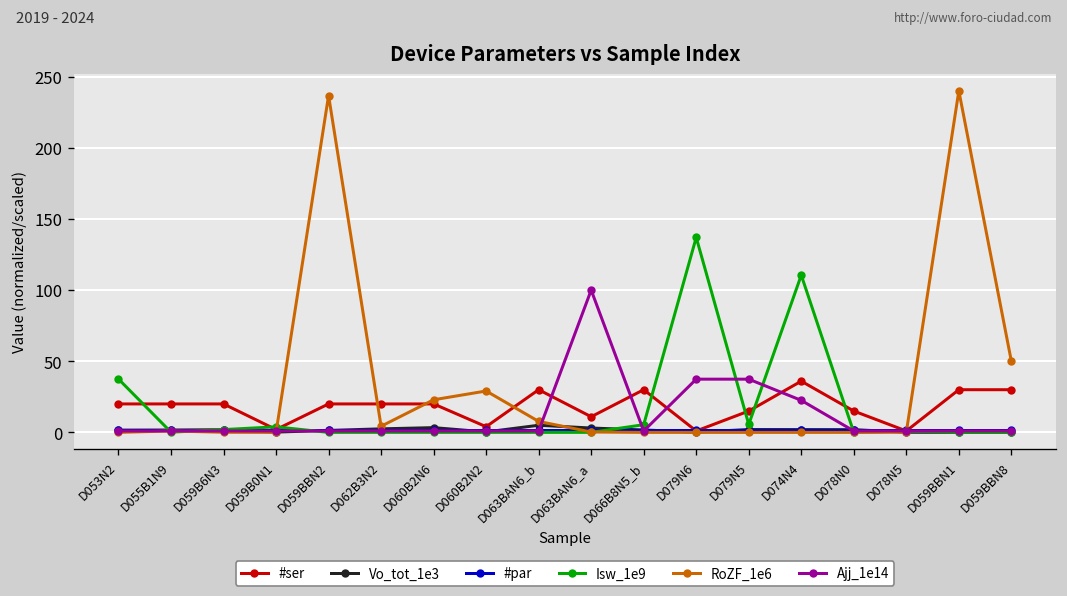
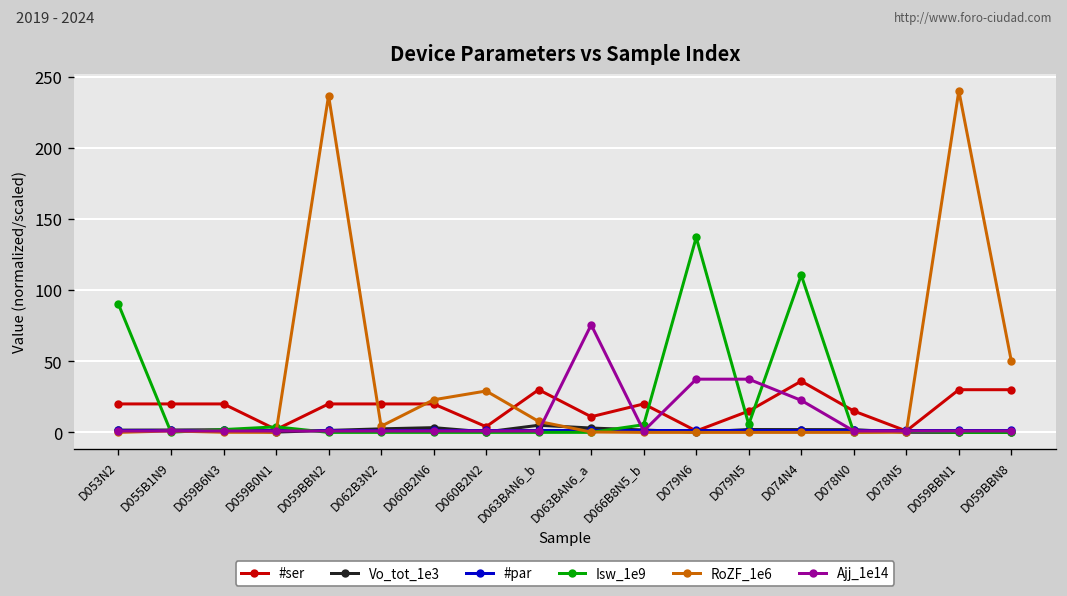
  {
    "#ser": {
      "D053N2": 20,
      "D055B1N9": 20,
      "D059B6N3": 20,
      "D059BBN2": 20,
      "D062B3N2": 20,
      "D060B2N6": 20,
      "D063BAN6_b": 30,
      "D063BAN6_a": 11,
-     "D066B8N5_b": 30,
+     "D066B8N5_b": 20,
      "D079N5": 15,
      "D074N4": 36,
      "D078N0": 15,
      "D059BBN1": 30,
      "D059BBN8": 30
    },
    "Vo_tot_1e3": {
      "D063BAN6_b": 5
    },
    "Isw_1e9": {
-     "D053N2": 38,
+     "D053N2": 90,
      "D066B8N5_b": 5,
      "D079N6": 137,
      "D079N5": 6,
      "D074N4": 111
    },
    "RoZF_1e6": {
      "D059BBN2": 237,
      "D060B2N6": 23,
      "D060B2N2": 29,
      "D063BAN6_b": 8,
      "D059BBN1": 240,
      "D059BBN8": 50
    },
    "Ajj_1e14": {
-     "D063BAN6_a": 100,
+     "D063BAN6_a": 76,
      "D079N6": 37,
      "D079N5": 37,
      "D074N4": 23
    }
  }
